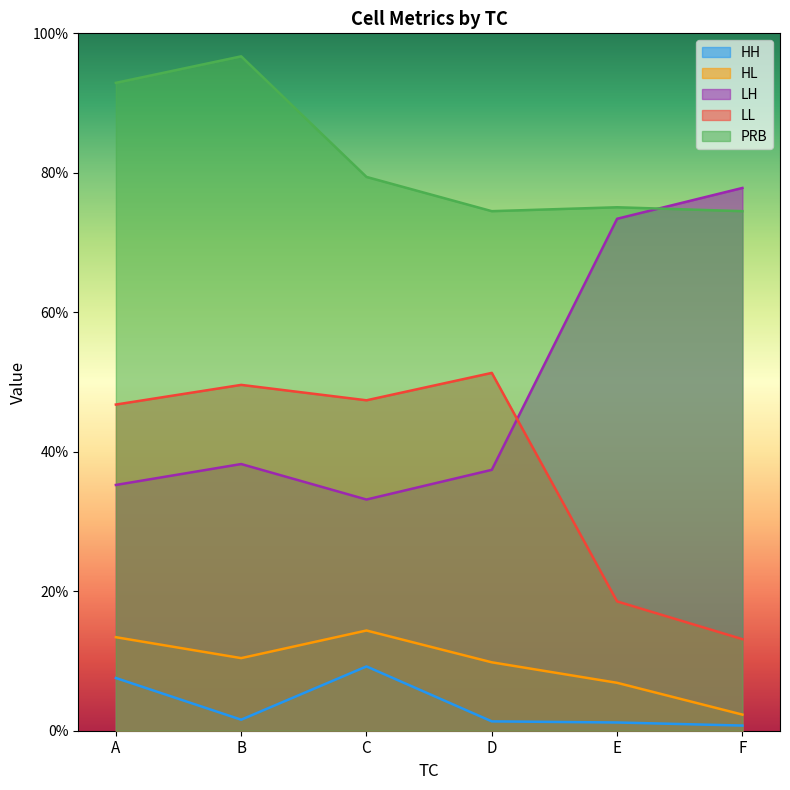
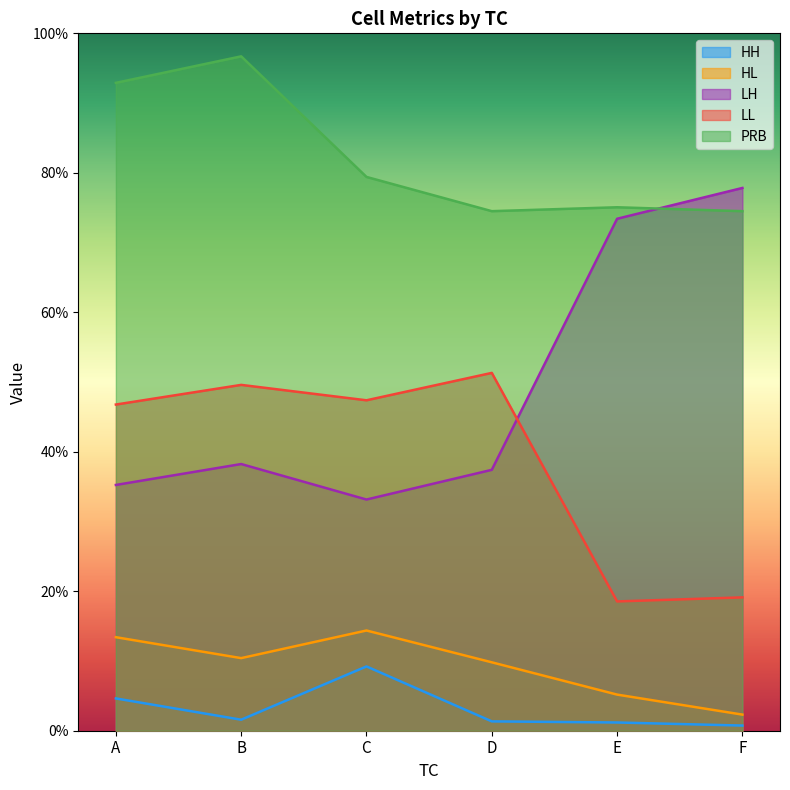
  {
    "HH": {
-     "A": "8%",
+     "A": "5%",
      "B": "2%",
      "C": "9%",
      "D": "1%",
      "E": "1%",
      "F": "1%"
    },
    "HL": {
      "A": "13%",
      "B": "10%",
      "C": "14%",
      "D": "10%",
-     "E": "7%",
+     "E": "5%",
      "F": "2%"
    },
    "LH": {
      "A": "35%",
      "B": "38%",
      "C": "33%",
      "D": "37%",
      "E": "73%",
      "F": "78%"
    },
    "LL": {
      "A": "47%",
      "B": "50%",
      "C": "47%",
      "D": "51%",
      "E": "19%",
-     "F": "13%"
+     "F": "19%"
    },
    "PRB": {
      "A": "93%",
      "B": "97%",
      "C": "79%",
      "D": "75%",
      "E": "75%",
      "F": "75%"
    }
  }
